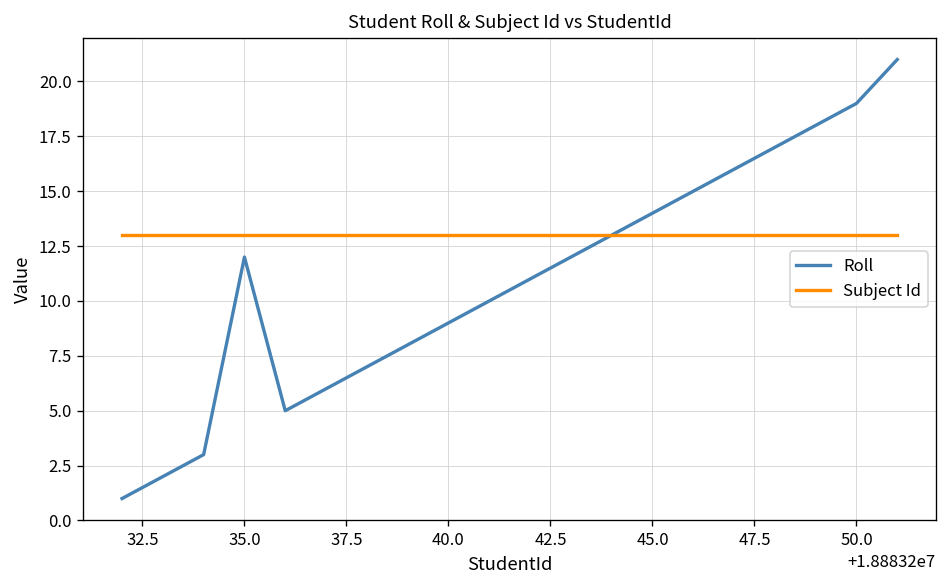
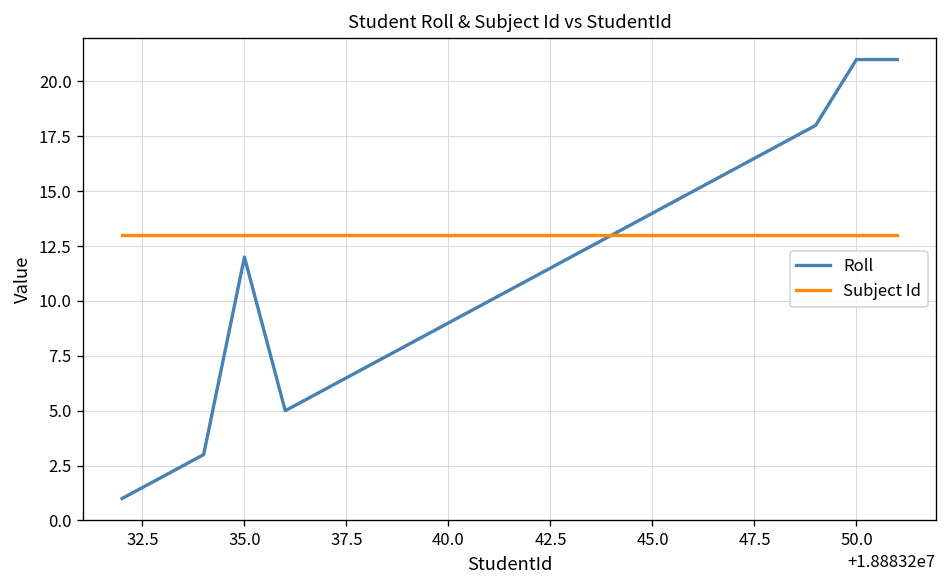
  {
    "Roll": {
      "35.0": 12,
      "40.0": 9,
      "45.0": 14,
-     "50.0": 19
+     "50.0": 21
    },
    "Subject Id": {
      "35.0": 13,
      "40.0": 13,
      "45.0": 13,
      "50.0": 13
    }
  }
